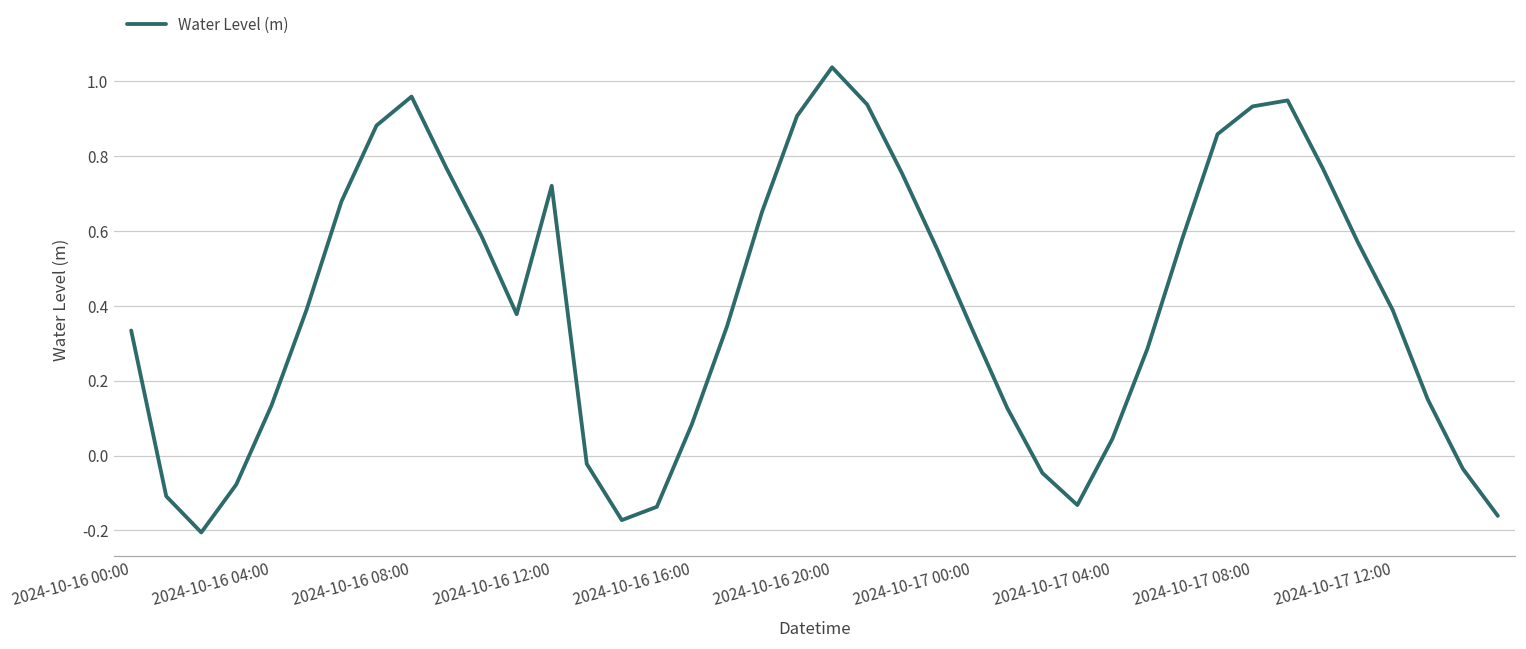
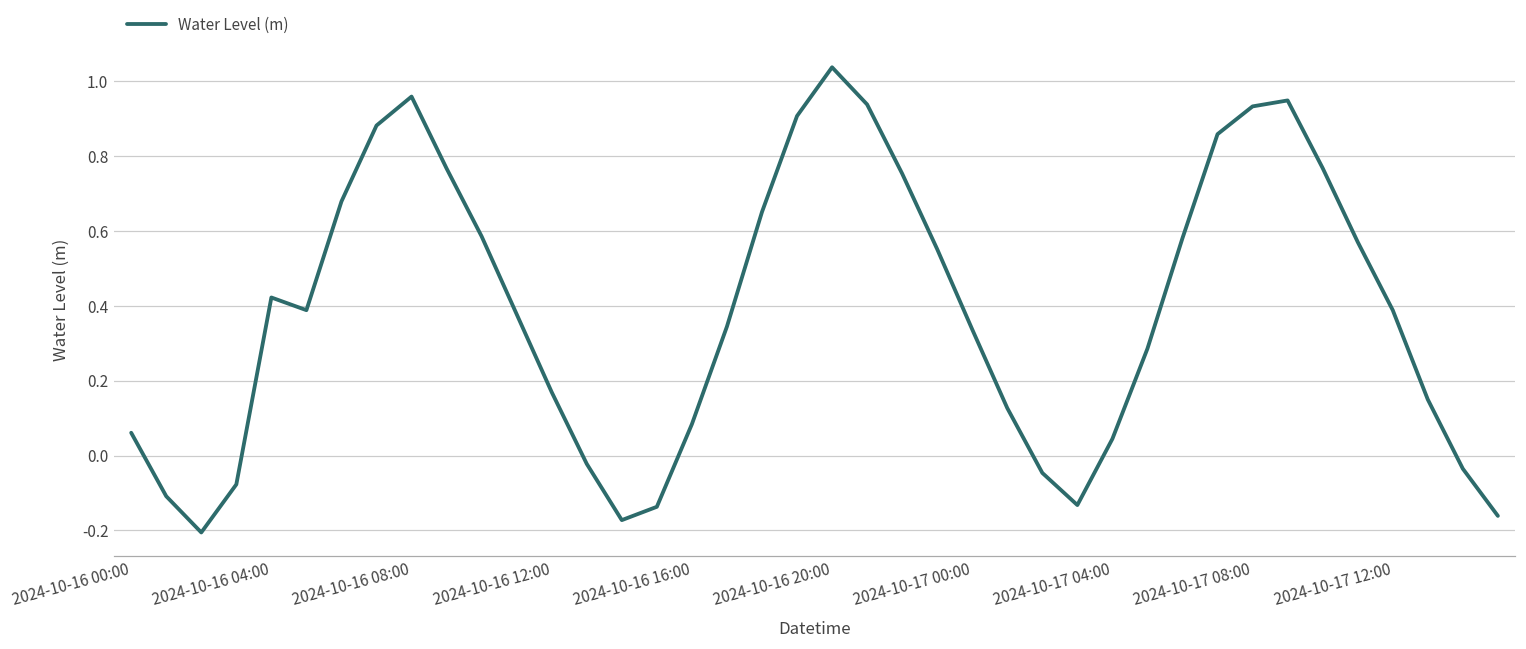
  {
-   "2024-10-16 00:00": 0.33,
-   "2024-10-16 04:00": 0.13,
+   "2024-10-16 00:00": 0.06,
+   "2024-10-16 04:00": 0.42,
    "2024-10-16 08:00": 0.96,
-   "2024-10-16 12:00": 0.72,
+   "2024-10-16 12:00": 0.17,
    "2024-10-16 16:00": 0.08,
    "2024-10-16 20:00": 1.04,
    "2024-10-17 00:00": 0.34,
    "2024-10-17 04:00": 0.04,
    "2024-10-17 08:00": 0.93,
    "2024-10-17 12:00": 0.39
  }
